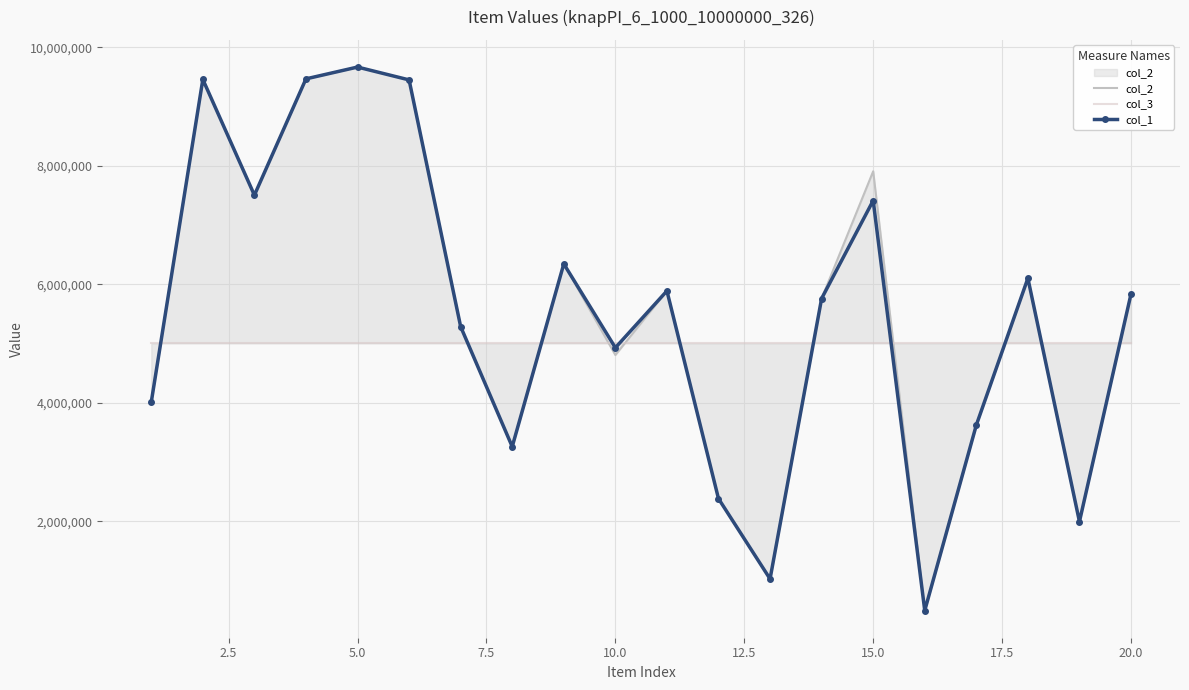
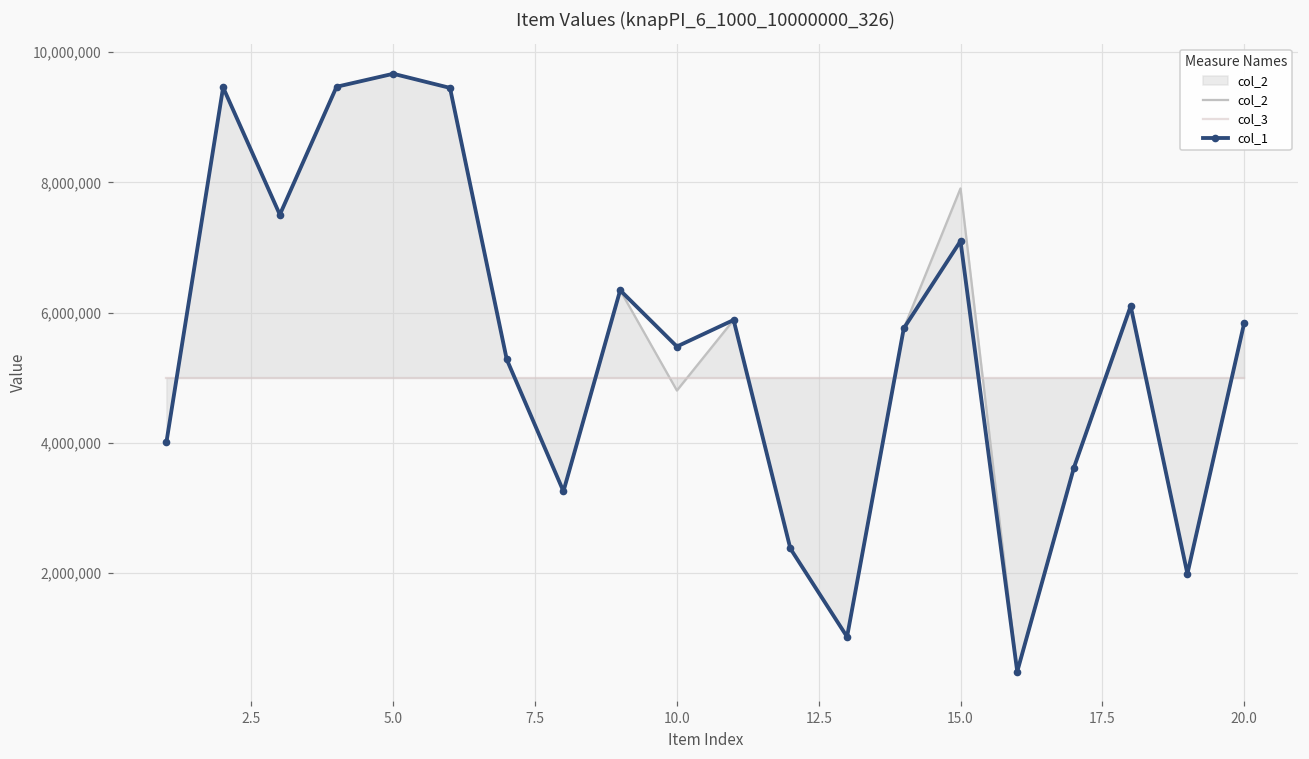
  {
    "col_1": {
-     "10.0": "4,900,000",
-     "15.0": "7,400,000"
+     "10.0": "5,500,000",
+     "15.0": "7,100,000"
    }
  }
